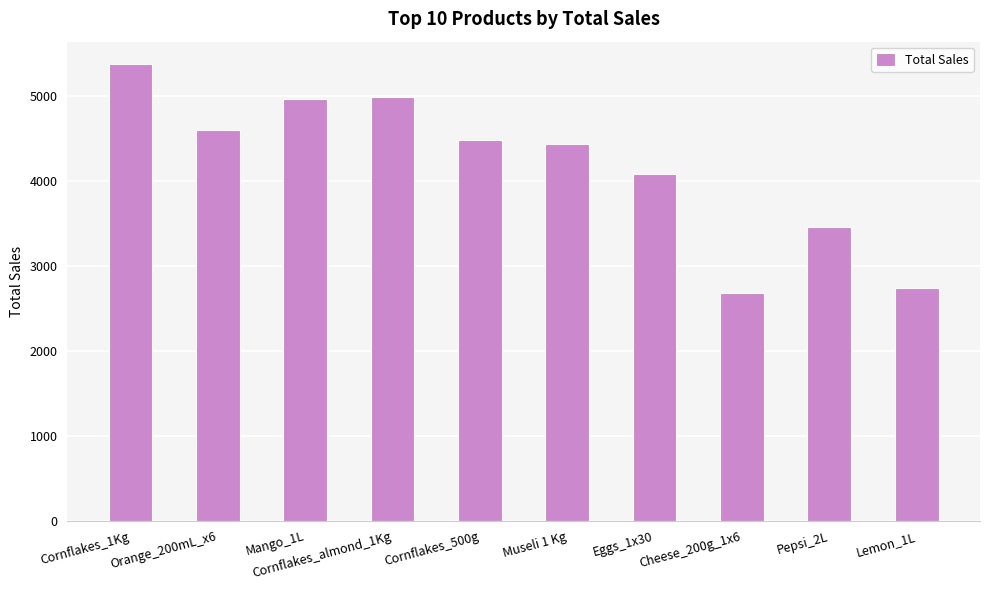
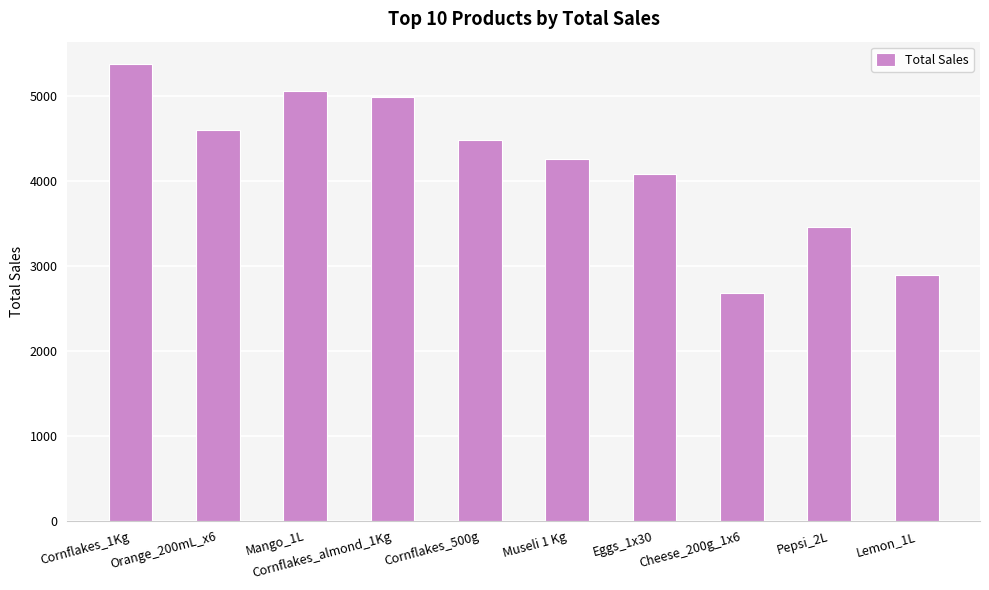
  {
    "Cornflakes_1Kg": 5400,
    "Orange_200mL_x6": 4600,
-   "Mango_1L": 5000,
+   "Mango_1L": 5100,
    "Cornflakes_almond_1Kg": 5000,
    "Cornflakes_500g": 4500,
-   "Museli 1 Kg": 4400,
+   "Museli 1 Kg": 4300,
    "Eggs_1x30": 4100,
    "Cheese_200g_1x6": 2700,
    "Pepsi_2L": 3500,
-   "Lemon_1L": 2700
+   "Lemon_1L": 2900
  }
